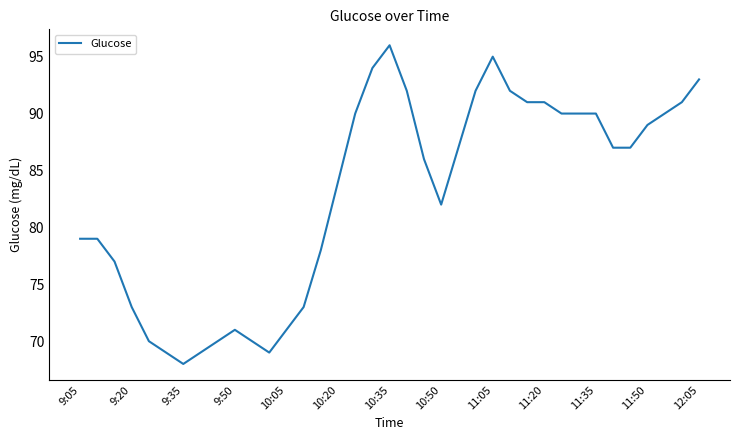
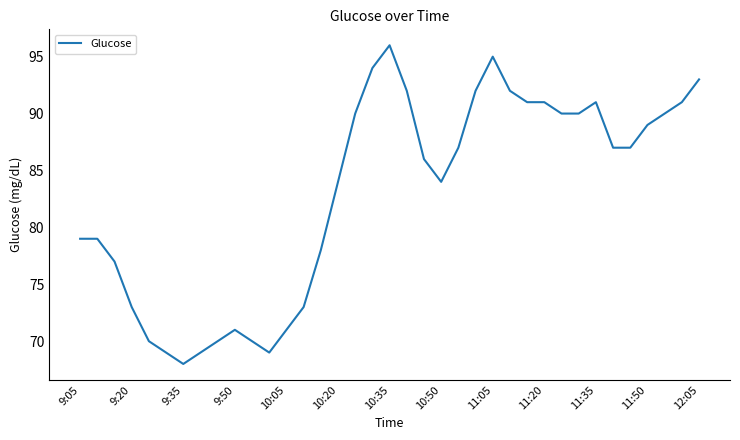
  {
    "9:05": 79,
    "9:20": 73,
    "9:35": 68,
    "9:50": 71,
    "10:05": 71,
    "10:20": 84,
    "10:35": 96,
-   "10:50": 82,
+   "10:50": 84,
    "11:05": 95,
    "11:20": 91,
-   "11:35": 90,
+   "11:35": 91,
    "11:50": 89,
    "12:05": 93
  }
